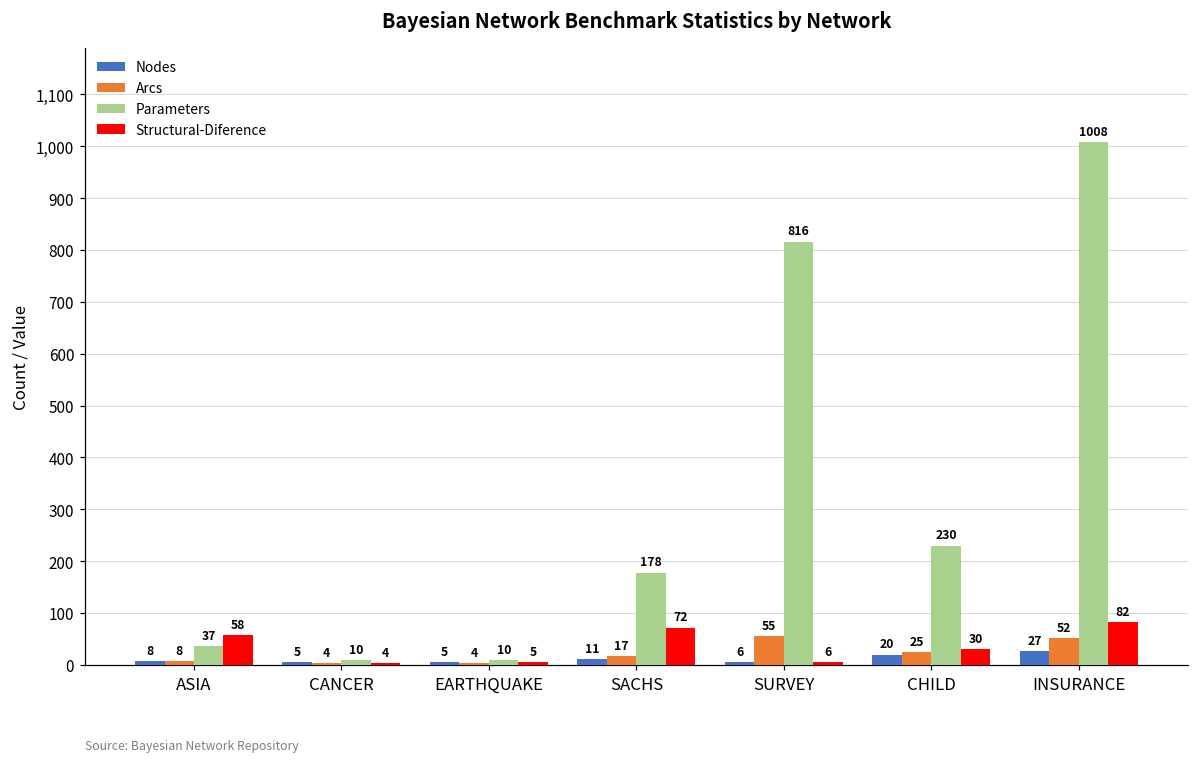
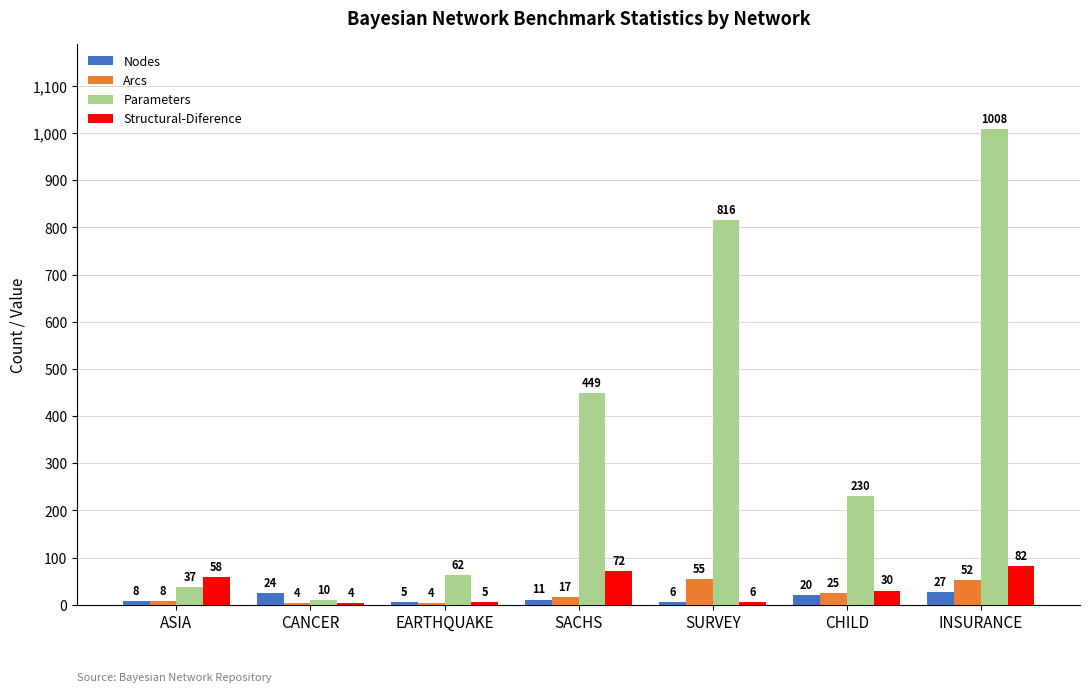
  {
    "Nodes": {
      "ASIA": 8,
-     "CANCER": 5,
+     "CANCER": 24,
      "EARTHQUAKE": 5,
      "SACHS": 11,
      "SURVEY": 6,
      "CHILD": 20,
      "INSURANCE": 27
    },
    "Arcs": {
      "ASIA": 8,
      "CANCER": 4,
      "EARTHQUAKE": 4,
      "SACHS": 17,
      "SURVEY": 55,
      "CHILD": 25,
      "INSURANCE": 52
    },
    "Parameters": {
      "ASIA": 37,
      "CANCER": 10,
-     "EARTHQUAKE": 10,
-     "SACHS": 178,
+     "EARTHQUAKE": 62,
+     "SACHS": 449,
      "SURVEY": 816,
      "CHILD": 230,
      "INSURANCE": 1008
    },
    "Structural-Diference": {
      "ASIA": 58,
      "CANCER": 4,
      "EARTHQUAKE": 5,
      "SACHS": 72,
      "SURVEY": 6,
      "CHILD": 30,
      "INSURANCE": 82
    }
  }
